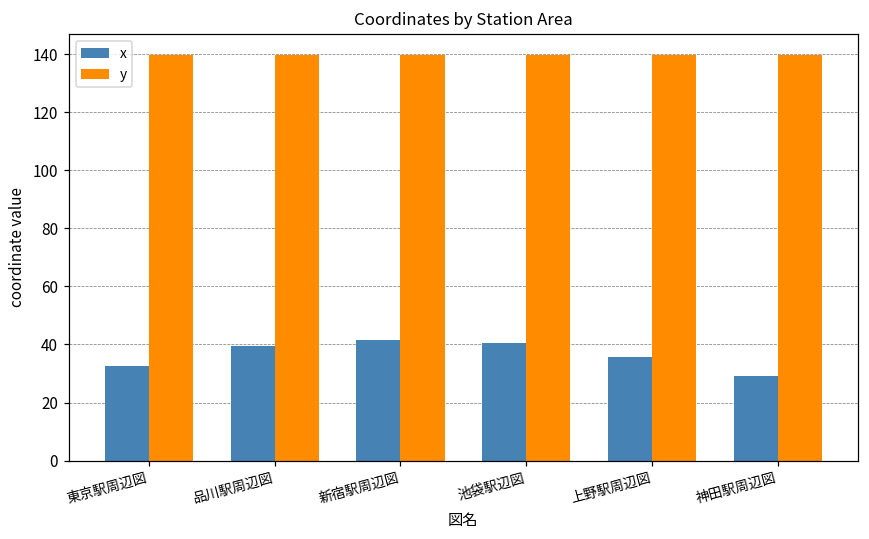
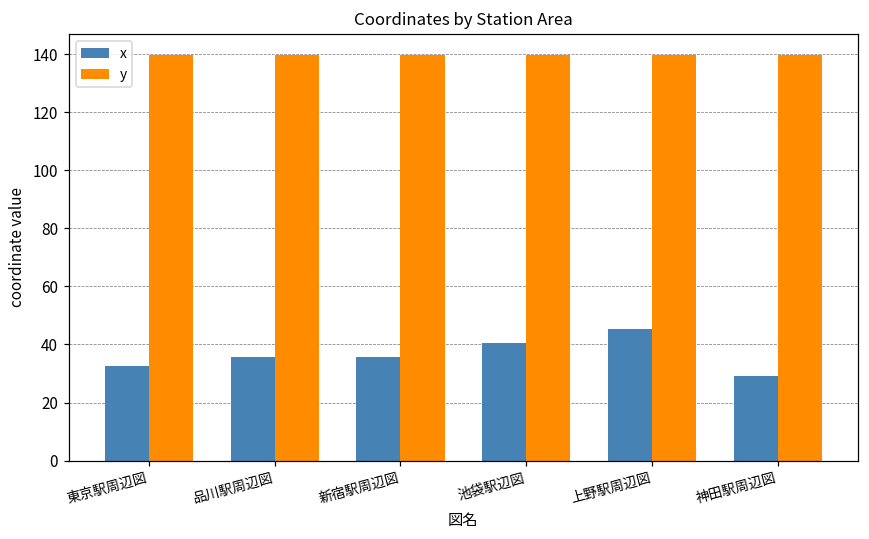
  {
    "x": {
      "東京駅周辺図": 33,
-     "品川駅周辺図": 39,
-     "新宿駅周辺図": 42,
+     "品川駅周辺図": 36,
+     "新宿駅周辺図": 36,
      "池袋駅辺図": 41,
-     "上野駅周辺図": 36,
+     "上野駅周辺図": 45,
      "神田駅周辺図": 29
    },
    "y": {
      "東京駅周辺図": 140,
      "品川駅周辺図": 140,
      "新宿駅周辺図": 140,
      "池袋駅辺図": 140,
      "上野駅周辺図": 140,
      "神田駅周辺図": 140
    }
  }
